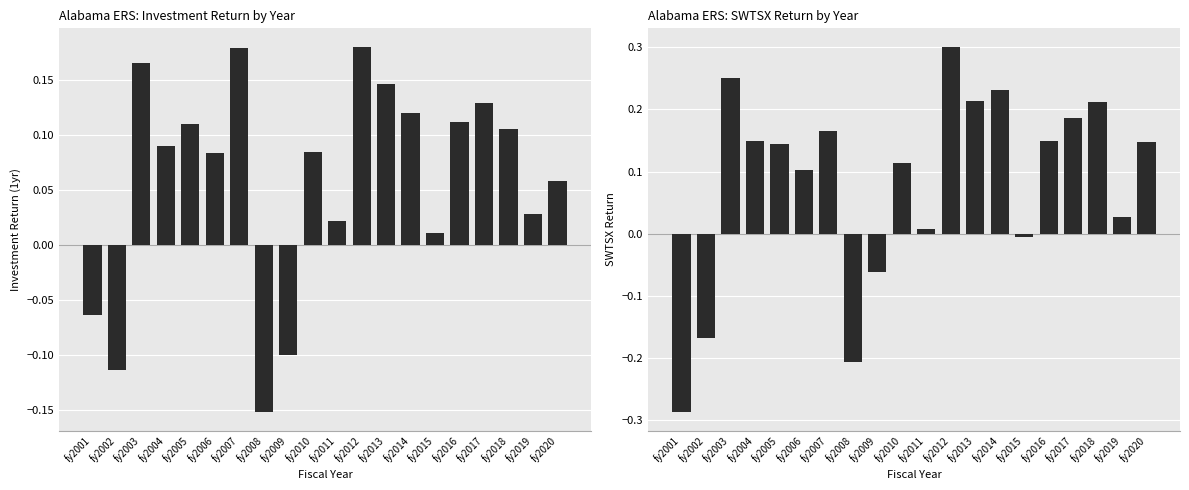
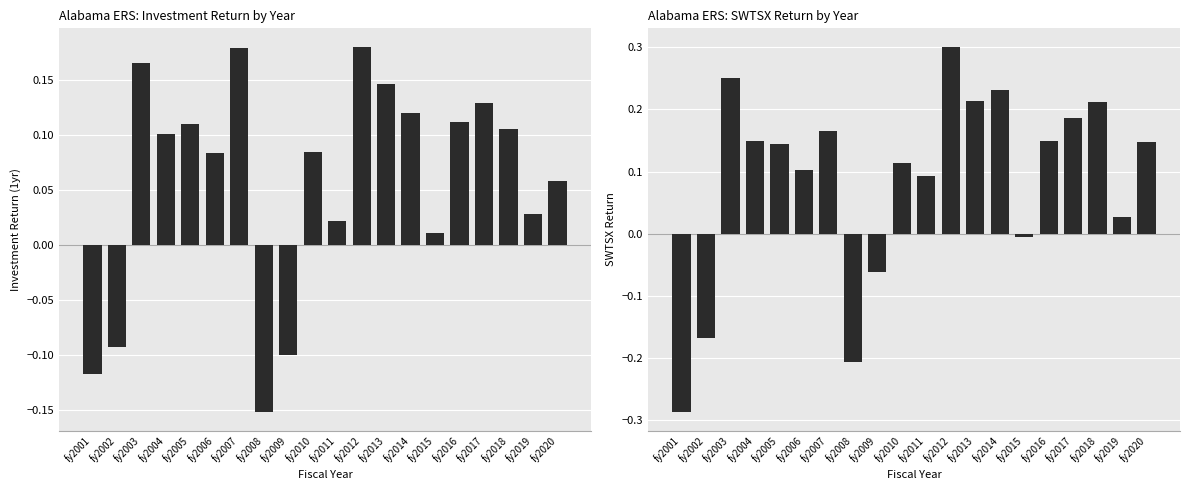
  {
    "Alabama ERS: Investment Return by Year": {
-     "fy2001": -0.064,
-     "fy2002": -0.113,
+     "fy2001": -0.118,
+     "fy2002": -0.093,
      "fy2003": 0.165,
-     "fy2004": 0.090,
+     "fy2004": 0.101,
      "fy2005": 0.110,
      "fy2006": 0.084,
      "fy2007": 0.179,
      "fy2008": -0.152,
      "fy2009": -0.100,
      "fy2010": 0.085,
      "fy2011": 0.022,
      "fy2012": 0.180,
      "fy2013": 0.146,
      "fy2014": 0.120,
      "fy2015": 0.011,
      "fy2016": 0.112,
      "fy2017": 0.129,
      "fy2018": 0.105,
      "fy2019": 0.028,
      "fy2020": 0.058
    },
    "Alabama ERS: SWTSX Return by Year": {
      "fy2001": -0.29,
      "fy2002": -0.17,
      "fy2003": 0.25,
      "fy2004": 0.15,
      "fy2005": 0.14,
      "fy2006": 0.10,
      "fy2007": 0.16,
      "fy2008": -0.21,
      "fy2009": -0.06,
      "fy2010": 0.11,
-     "fy2011": 0.01,
+     "fy2011": 0.09,
      "fy2012": 0.30,
      "fy2013": 0.21,
      "fy2014": 0.23,
      "fy2015": -0.01,
      "fy2016": 0.15,
      "fy2017": 0.19,
      "fy2018": 0.21,
      "fy2019": 0.03,
      "fy2020": 0.15
    }
  }
